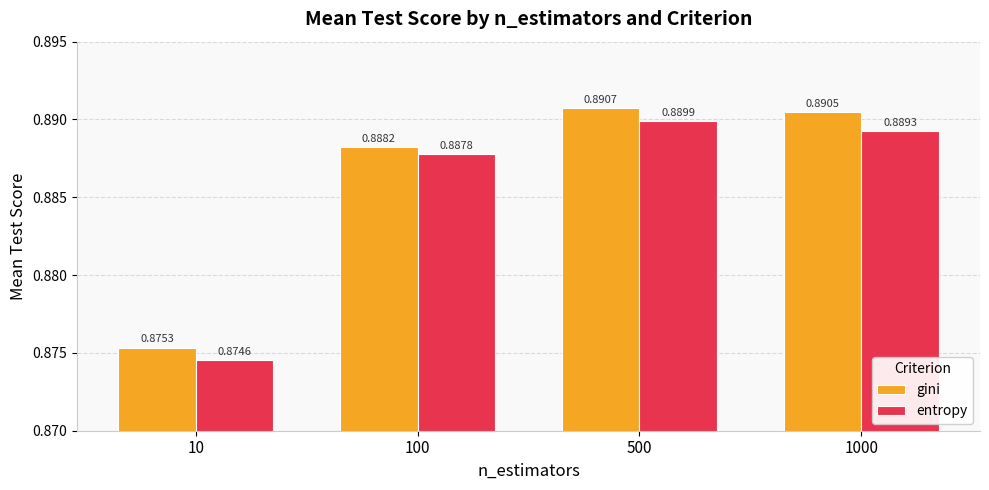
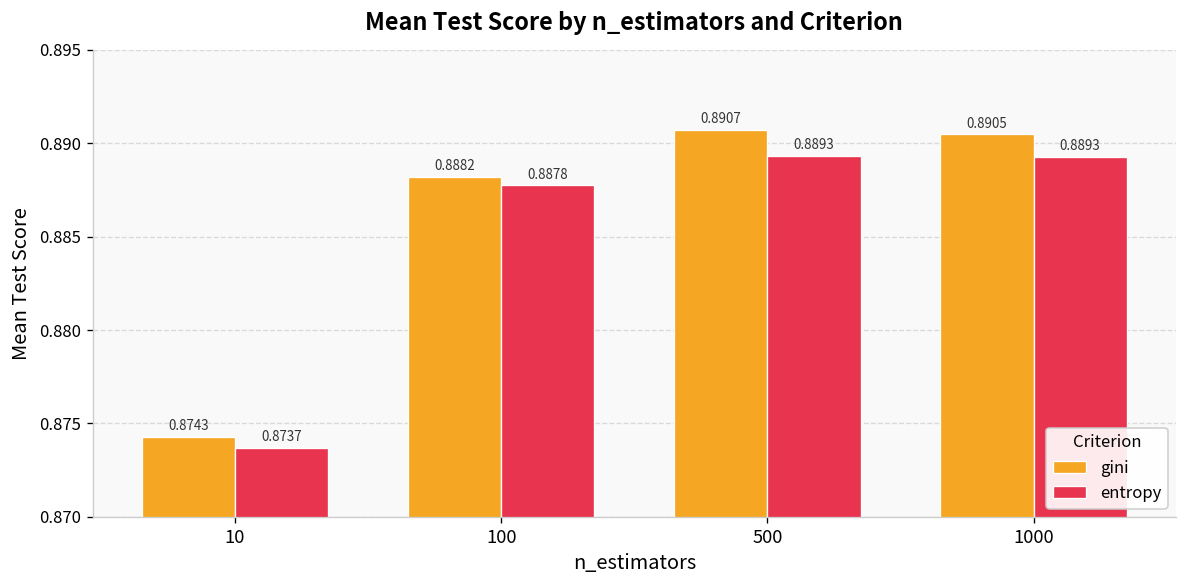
  {
    "gini": {
-     "10": 0.8753,
+     "10": 0.8743,
      "100": 0.8882,
      "500": 0.8907,
      "1000": 0.8905
    },
    "entropy": {
-     "10": 0.8746,
+     "10": 0.8737,
      "100": 0.8878,
-     "500": 0.8899,
+     "500": 0.8893,
      "1000": 0.8893
    }
  }
